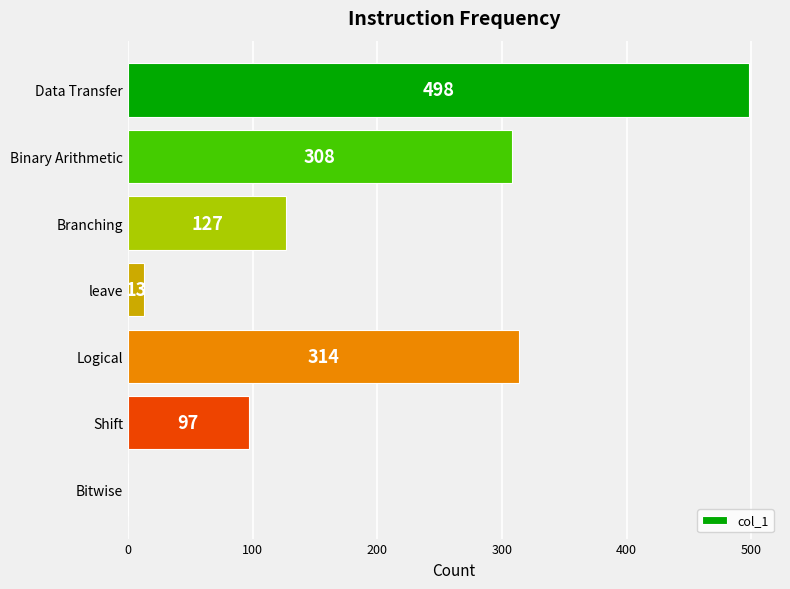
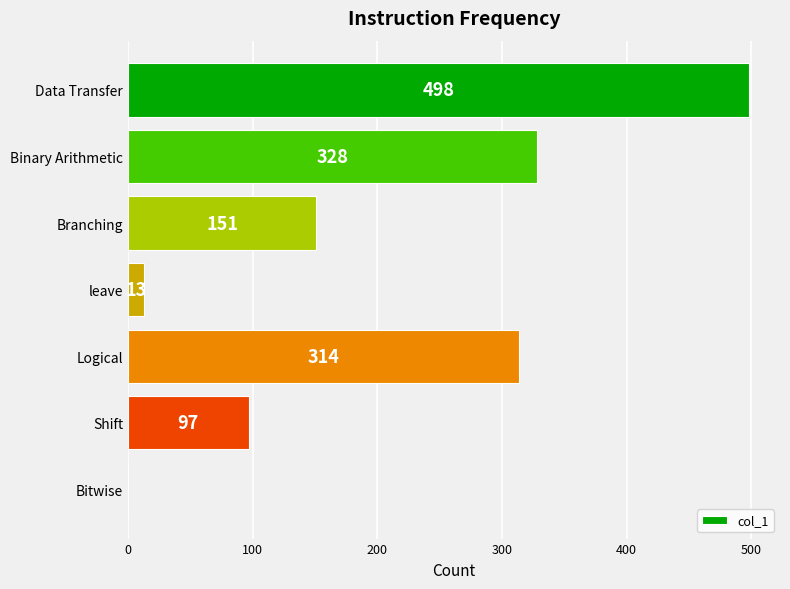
  {
    "Data Transfer": 498,
-   "Binary Arithmetic": 308,
-   "Branching": 127,
+   "Binary Arithmetic": 328,
+   "Branching": 151,
    "leave": 13,
    "Logical": 314,
    "Shift": 97
  }
